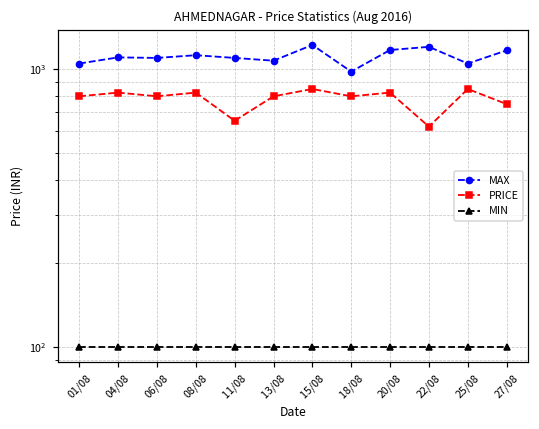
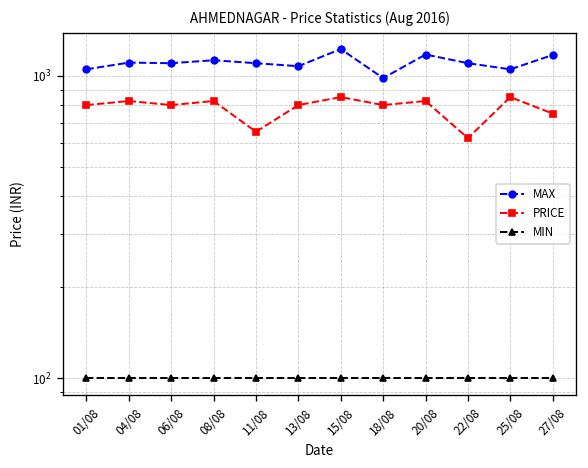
  {
    "MAX": {
      "01/08": 1050,
      "04/08": 1100,
      "06/08": 1100,
      "08/08": 1100,
      "11/08": 1100,
      "13/08": 1080,
      "15/08": 1200,
      "18/08": 980,
      "20/08": 1200,
-     "22/08": 1200,
+     "22/08": 1100,
      "25/08": 1050,
      "27/08": 1200
    },
    "PRICE": {
      "01/08": 800,
      "04/08": 830,
      "06/08": 800,
      "08/08": 830,
      "11/08": 650,
      "13/08": 800,
      "15/08": 850,
      "18/08": 800,
      "20/08": 830,
      "22/08": 620,
      "25/08": 850,
      "27/08": 750
    },
    "MIN": {
      "01/08": 100,
      "04/08": 100,
      "06/08": 100,
      "08/08": 100,
      "11/08": 100,
      "13/08": 100,
      "15/08": 100,
      "18/08": 100,
      "20/08": 100,
      "22/08": 100,
      "25/08": 100,
      "27/08": 100
    }
  }
